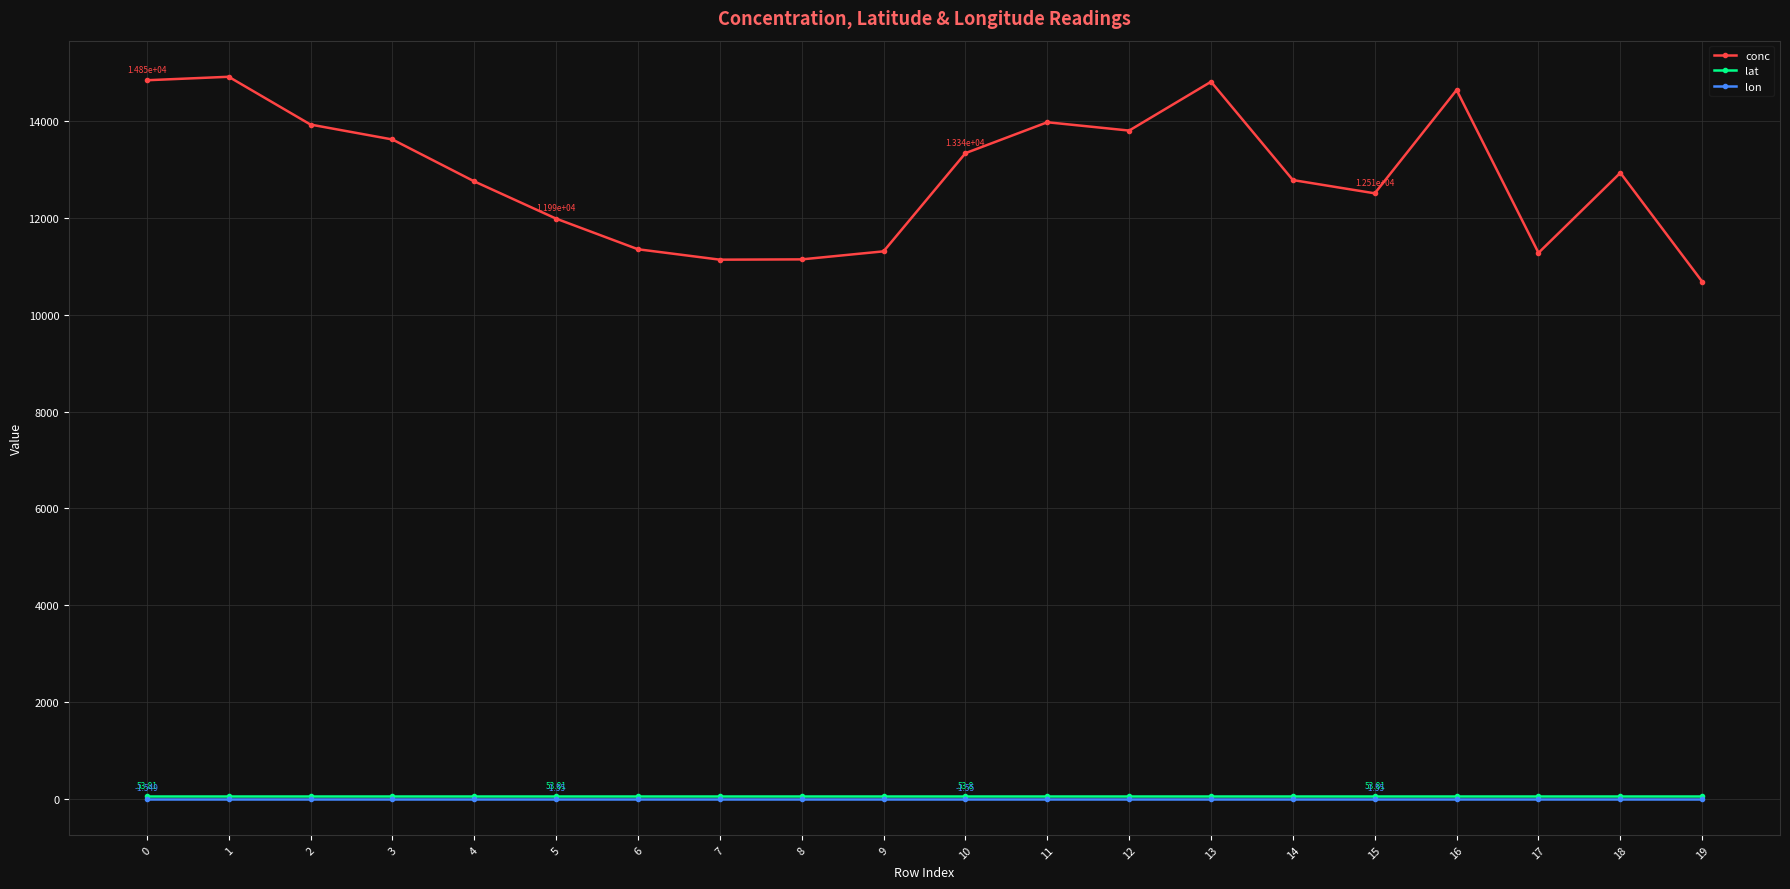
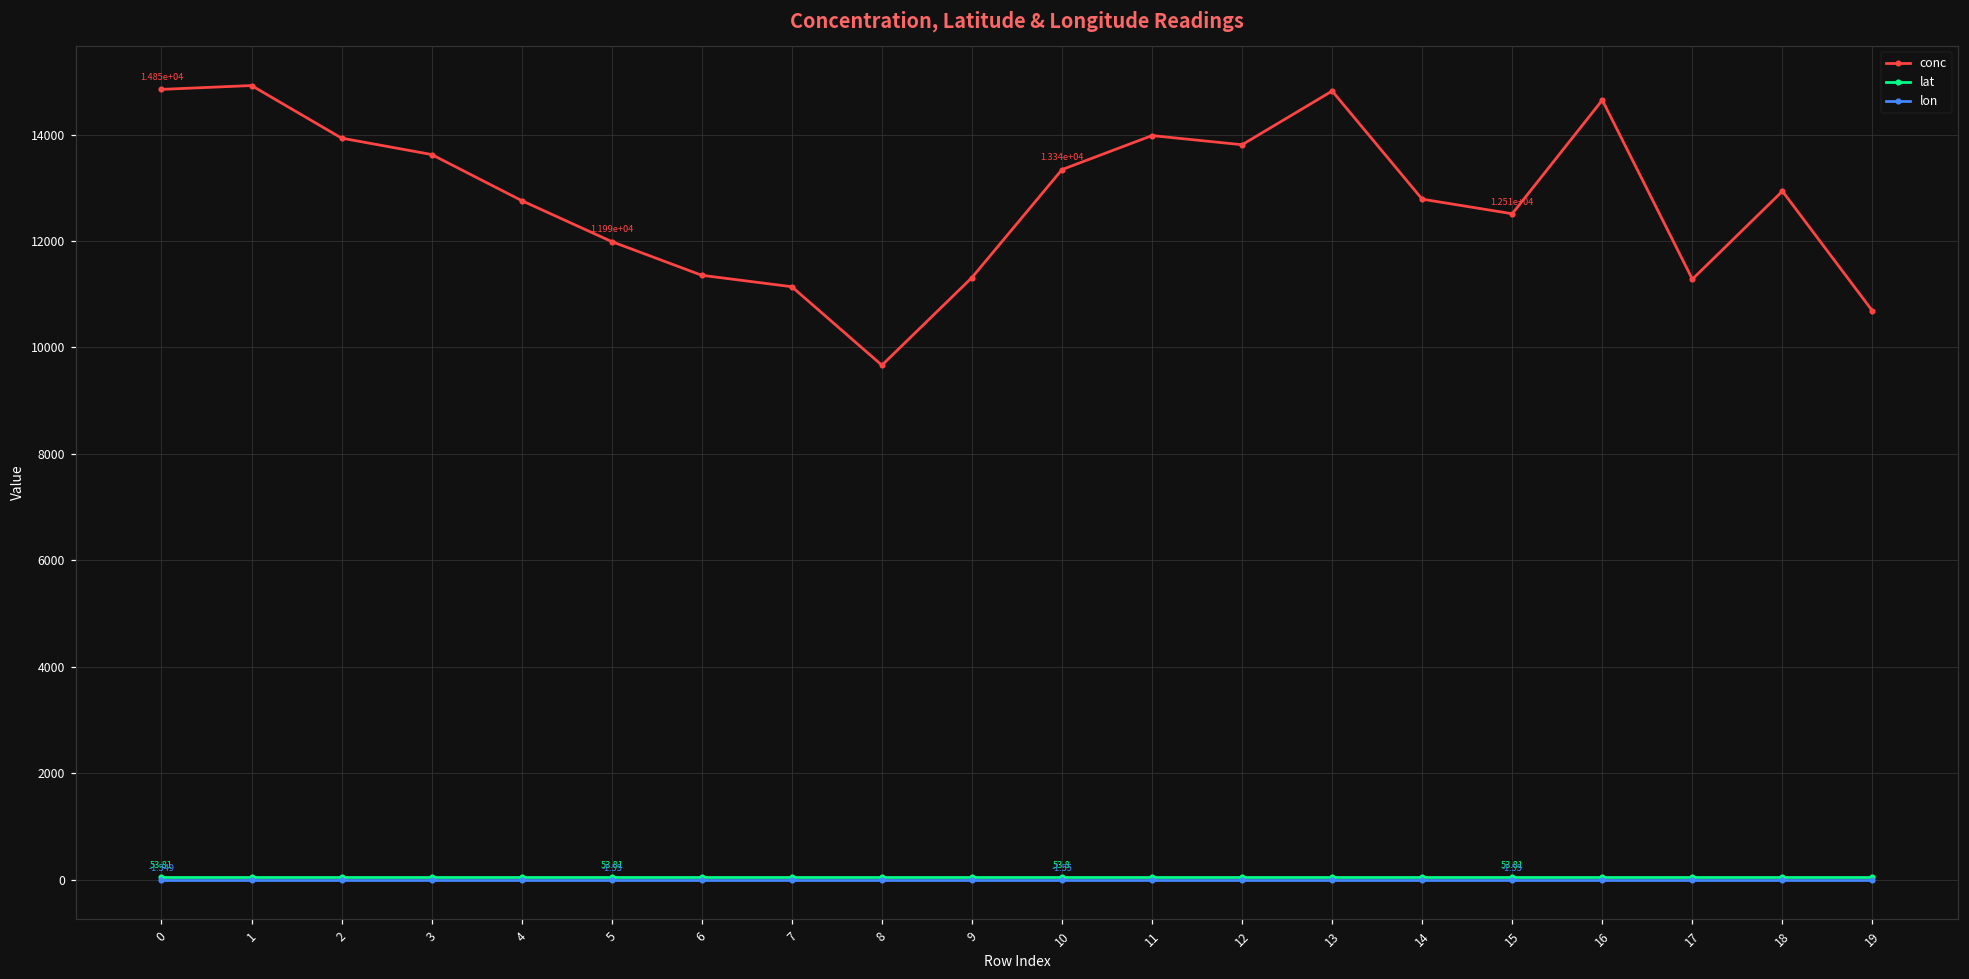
  {
    "conc": {
      "1": 14900,
      "2": 13900,
      "3": 13600,
      "4": 12800,
      "6": 11400,
      "7": 11100,
-     "8": 11100,
+     "8": 9700,
      "9": 11300,
      "11": 14000,
      "12": 13800,
      "13": 14800,
      "14": 12800,
      "16": 14600,
      "17": 11300,
      "18": 12900,
      "19": 10700
    },
    "lat": {
      "1": 100,
      "2": 100,
      "3": 100,
      "4": 100,
      "6": 100,
      "7": 100,
      "8": 100,
      "9": 100,
      "11": 100,
      "12": 100,
      "13": 100,
      "14": 100,
      "16": 100,
      "17": 100,
      "18": 100,
      "19": 100
    },
    "lon": {
      "1": 0,
      "2": 0,
      "3": 0,
      "4": 0,
      "6": 0,
      "7": 0,
      "8": 0,
      "9": 0,
      "11": 0,
      "12": 0,
      "13": 0,
      "14": 0,
      "16": 0,
      "17": 0,
      "18": 0,
      "19": 0
    }
  }
